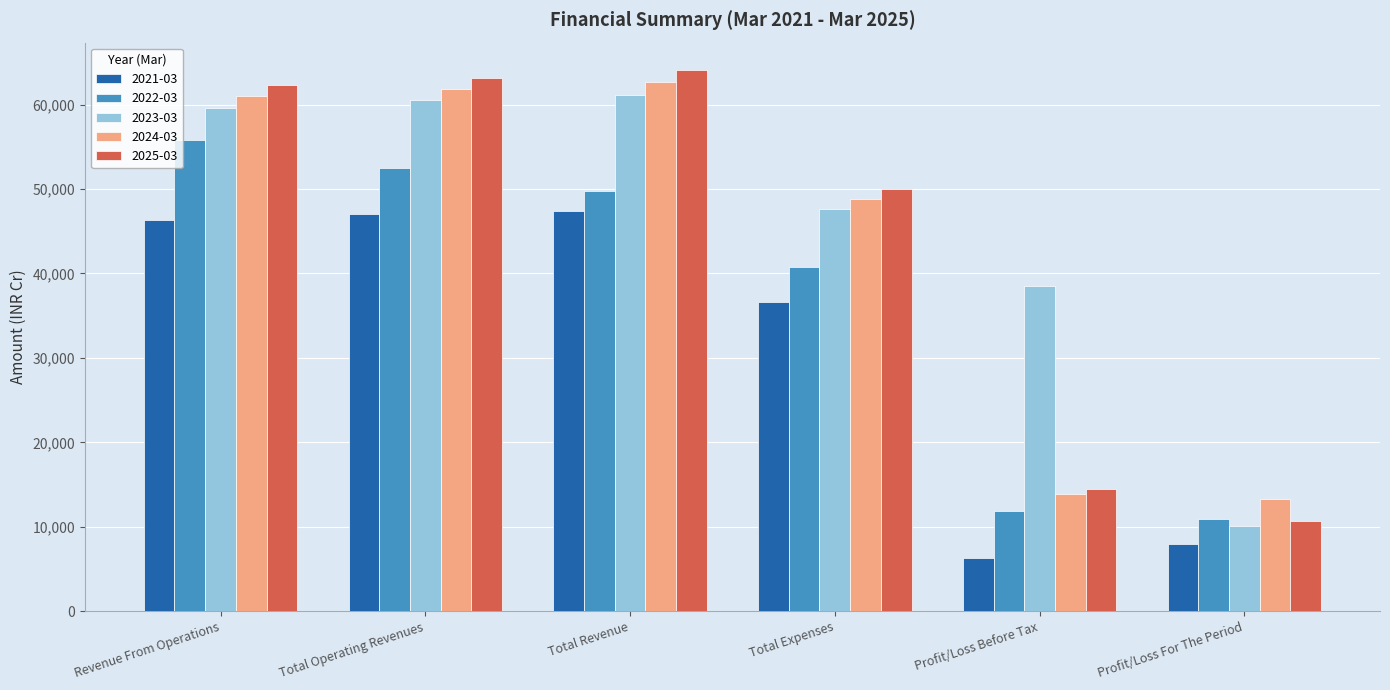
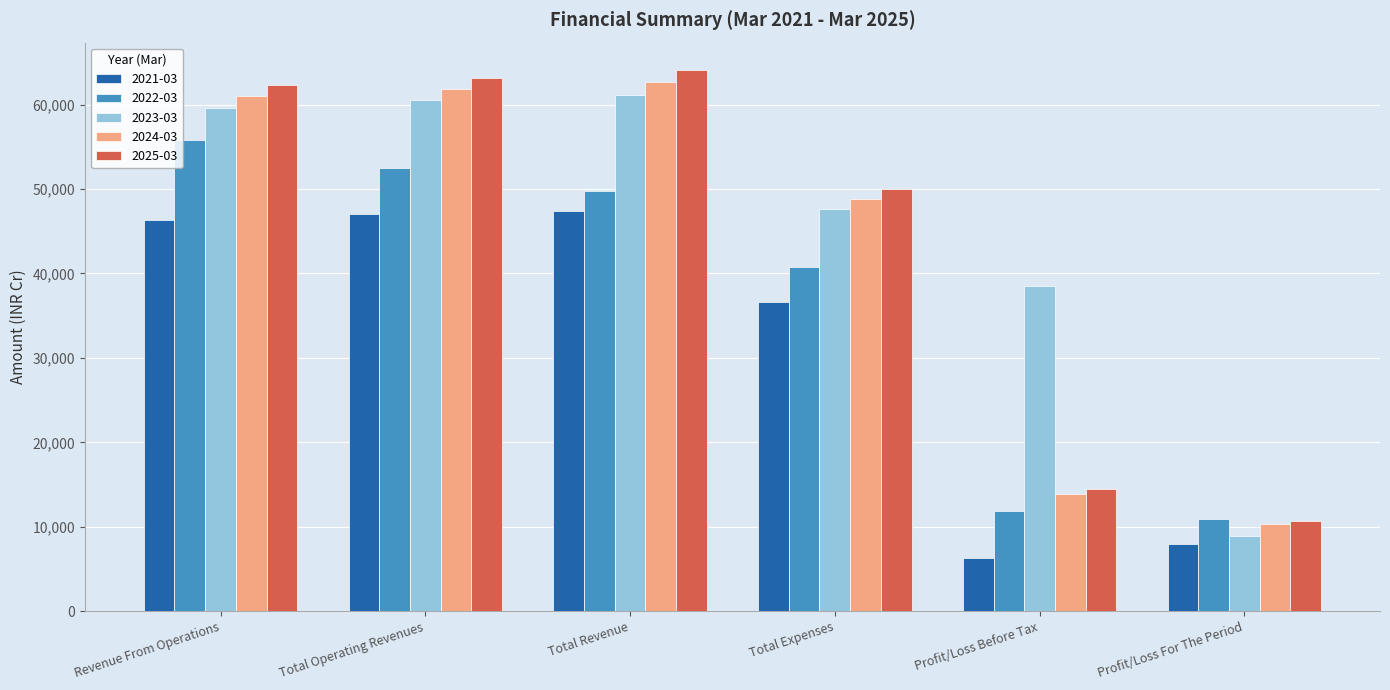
  {
    "2021-03": {
      "Revenue From Operations": "46,000",
      "Total Operating Revenues": "47,000",
      "Total Revenue": "47,000",
      "Total Expenses": "37,000",
      "Profit/Loss Before Tax": "6,000",
      "Profit/Loss For The Period": "8,000"
    },
    "2022-03": {
      "Revenue From Operations": "56,000",
      "Total Operating Revenues": "52,000",
      "Total Revenue": "50,000",
      "Total Expenses": "41,000",
      "Profit/Loss Before Tax": "12,000",
      "Profit/Loss For The Period": "11,000"
    },
    "2023-03": {
      "Revenue From Operations": "60,000",
      "Total Operating Revenues": "61,000",
      "Total Revenue": "61,000",
      "Total Expenses": "48,000",
      "Profit/Loss Before Tax": "39,000",
-     "Profit/Loss For The Period": "10,000"
+     "Profit/Loss For The Period": "9,000"
    },
    "2024-03": {
      "Revenue From Operations": "61,000",
      "Total Operating Revenues": "62,000",
      "Total Revenue": "63,000",
      "Total Expenses": "49,000",
      "Profit/Loss Before Tax": "14,000",
-     "Profit/Loss For The Period": "13,000"
+     "Profit/Loss For The Period": "10,000"
    },
    "2025-03": {
      "Revenue From Operations": "62,000",
      "Total Operating Revenues": "63,000",
      "Total Revenue": "64,000",
      "Total Expenses": "50,000",
      "Profit/Loss Before Tax": "14,000",
      "Profit/Loss For The Period": "11,000"
    }
  }
